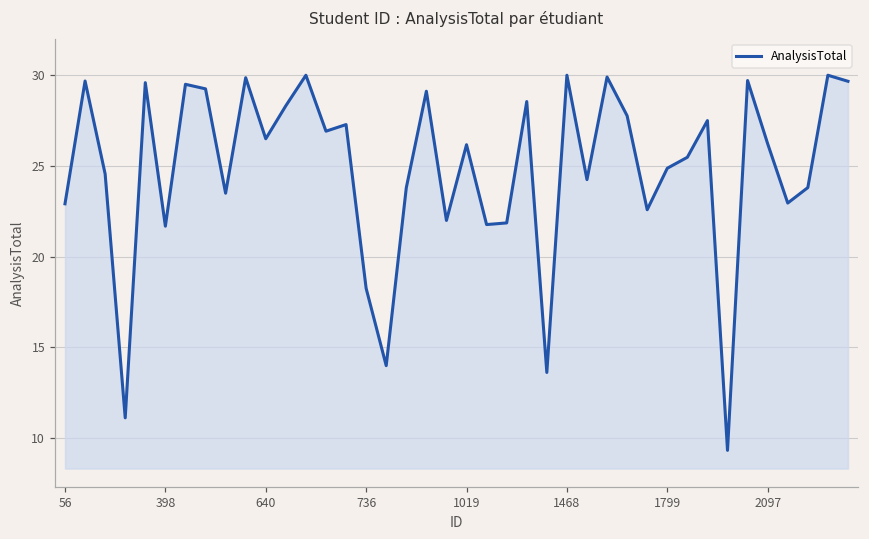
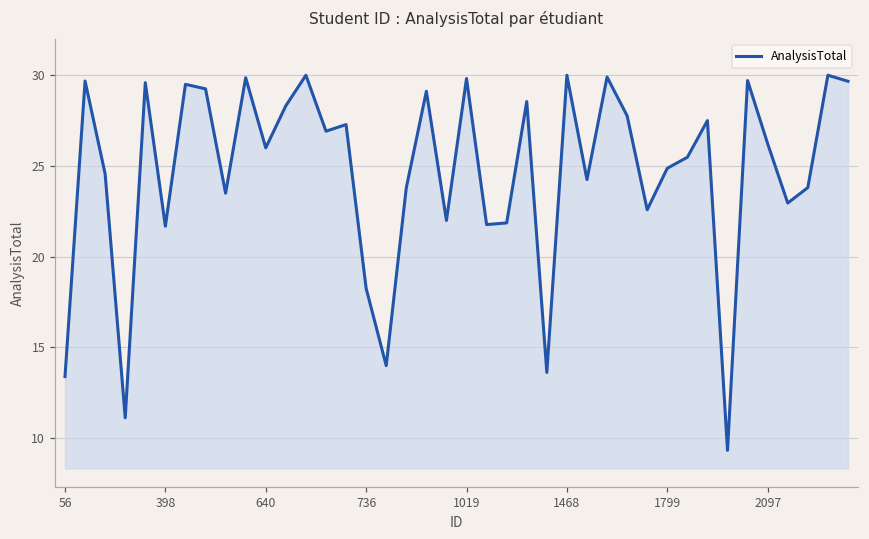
  {
-   "56": 22.9,
+   "56": 13.4,
    "398": 21.7,
-   "640": 26.5,
+   "640": 26.0,
    "736": 18.3,
-   "1019": 26.2,
+   "1019": 29.8,
    "1468": 30.0,
    "1799": 24.9,
    "2097": 26.2
  }
